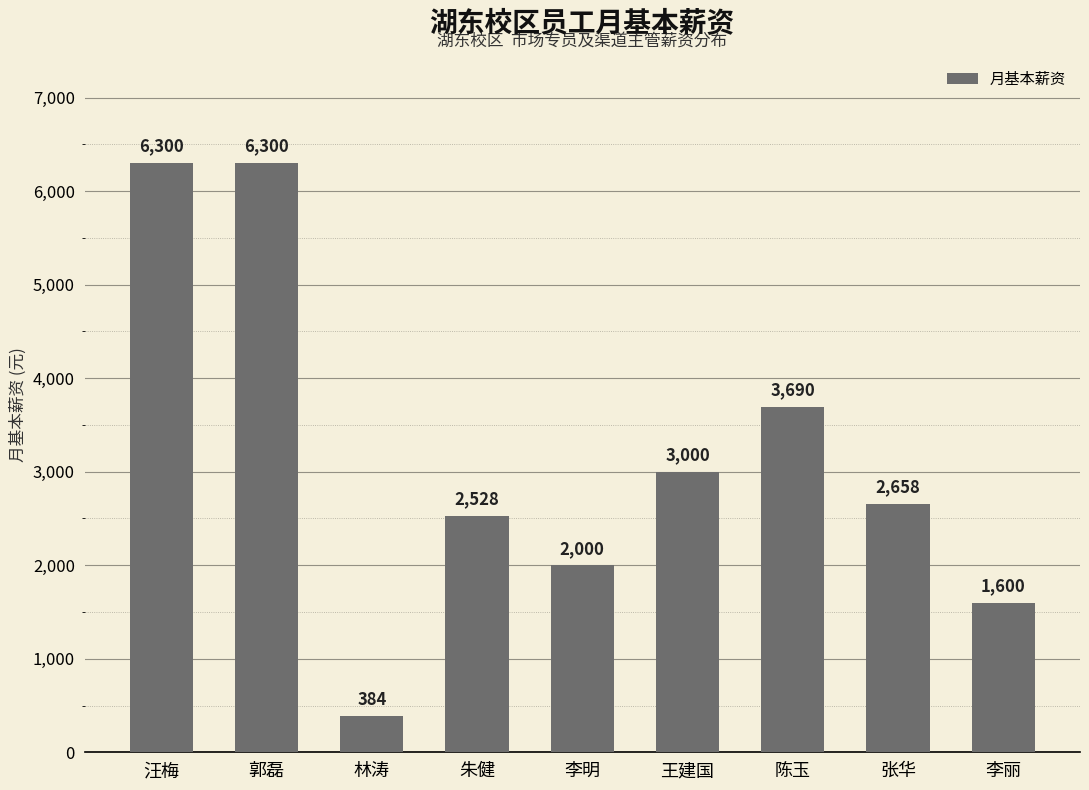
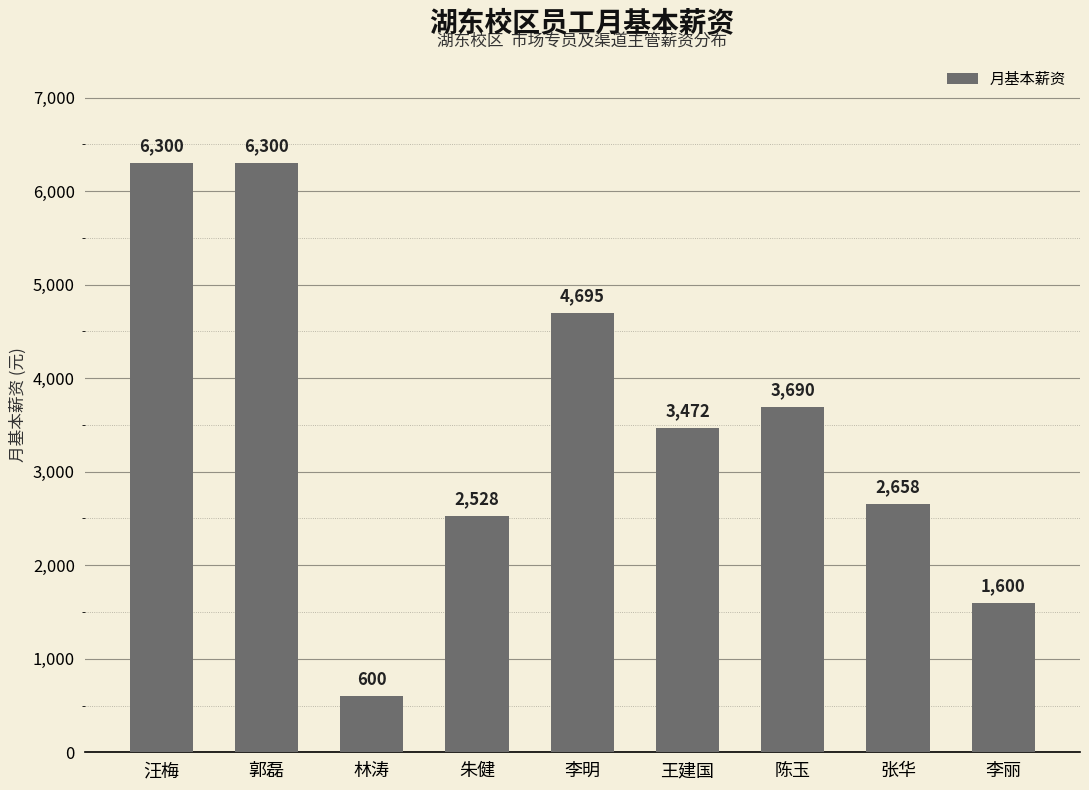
  {
    "汪梅": "6,300",
    "郭磊": "6,300",
-   "林涛": "384",
+   "林涛": "600",
    "朱健": "2,528",
-   "李明": "2,000",
-   "王建国": "3,000",
+   "李明": "4,695",
+   "王建国": "3,472",
    "陈玉": "3,690",
    "张华": "2,658",
    "李丽": "1,600"
  }
